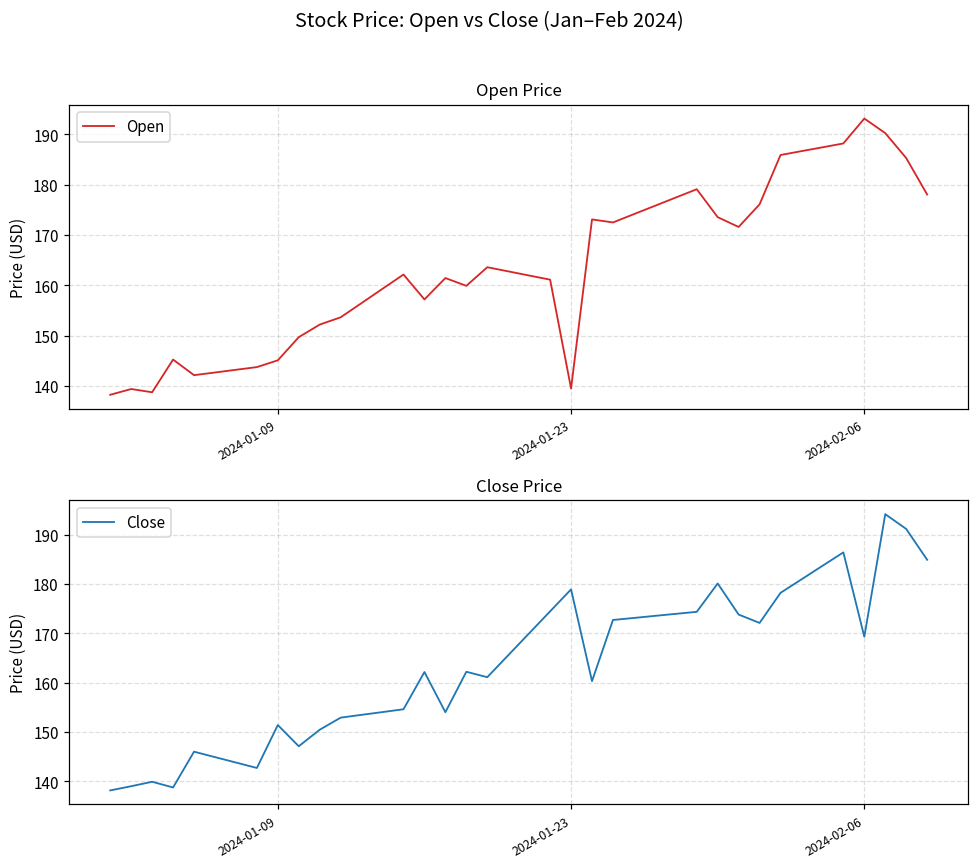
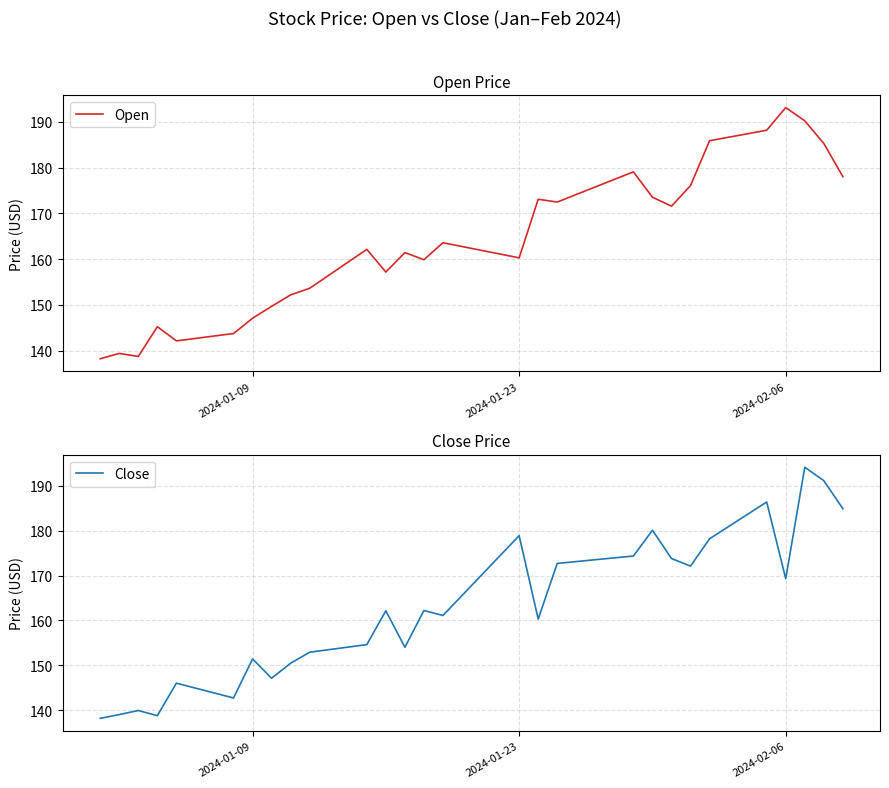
  {
    "Open Price": {
-     "2024-01-09": 145,
-     "2024-01-23": 140,
+     "2024-01-09": 147,
+     "2024-01-23": 160,
      "2024-02-06": 193
    },
    "Close Price": {
      "2024-01-09": 151,
      "2024-01-23": 179,
      "2024-02-06": 169
    }
  }
